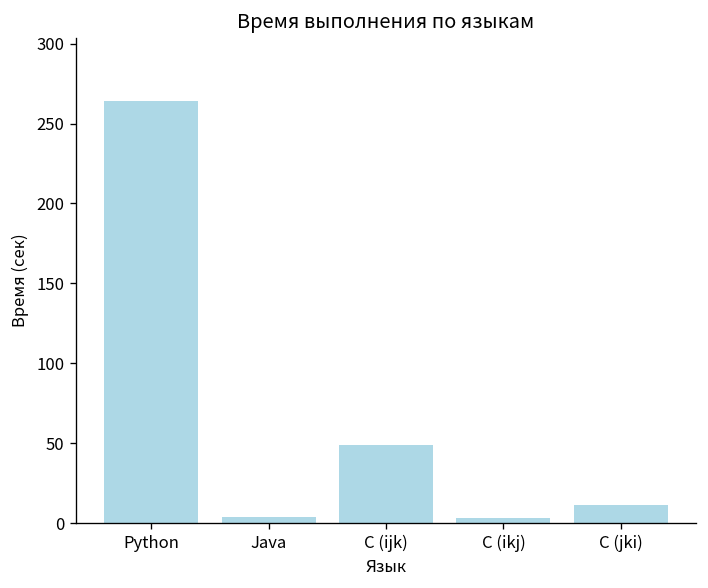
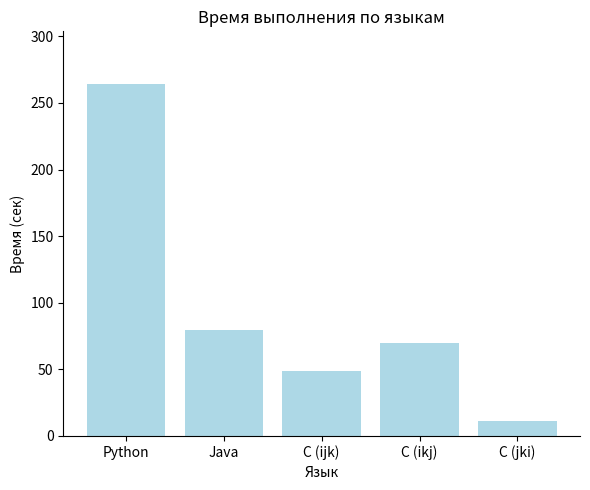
  {
    "Python": 264,
-   "Java": 4,
+   "Java": 79,
    "C (ijk)": 49,
-   "C (ikj)": 3,
+   "C (ikj)": 70,
    "C (jki)": 11
  }
